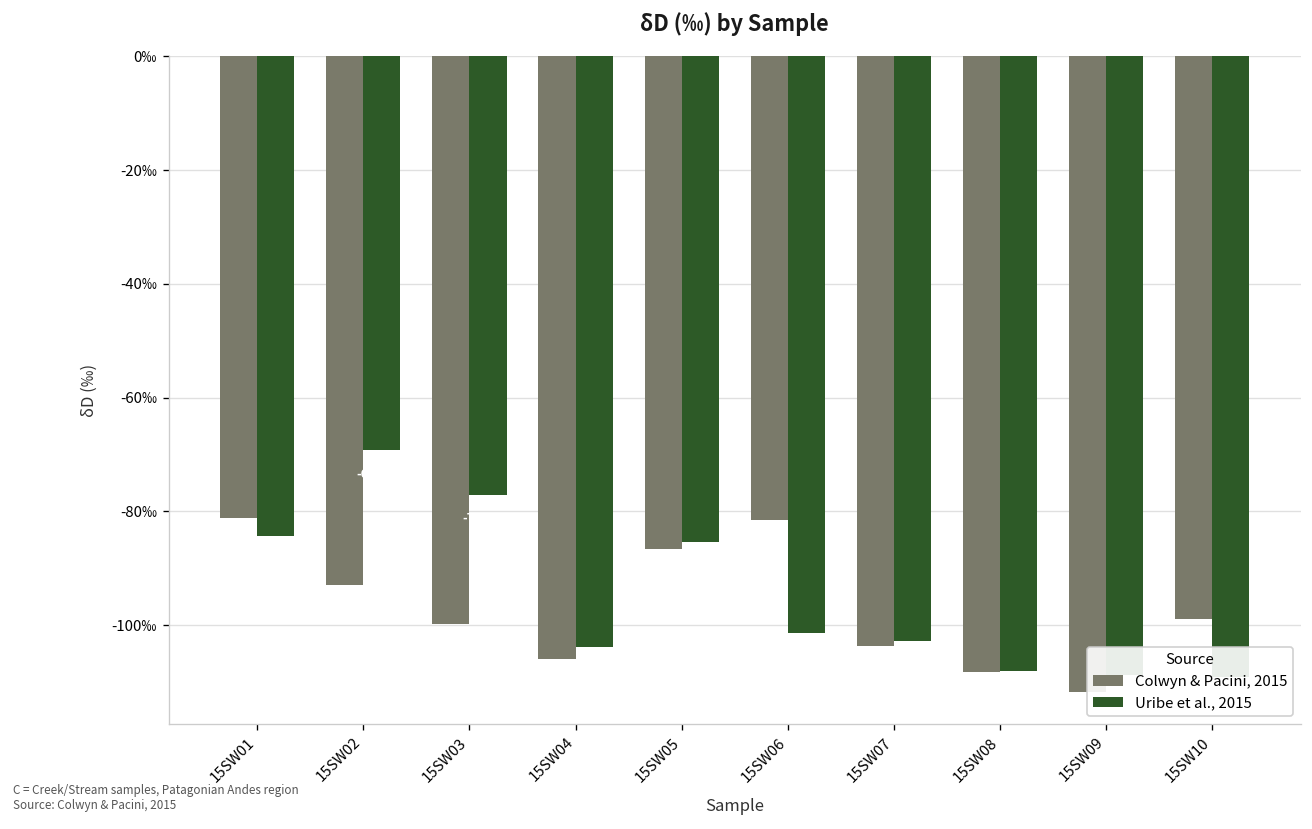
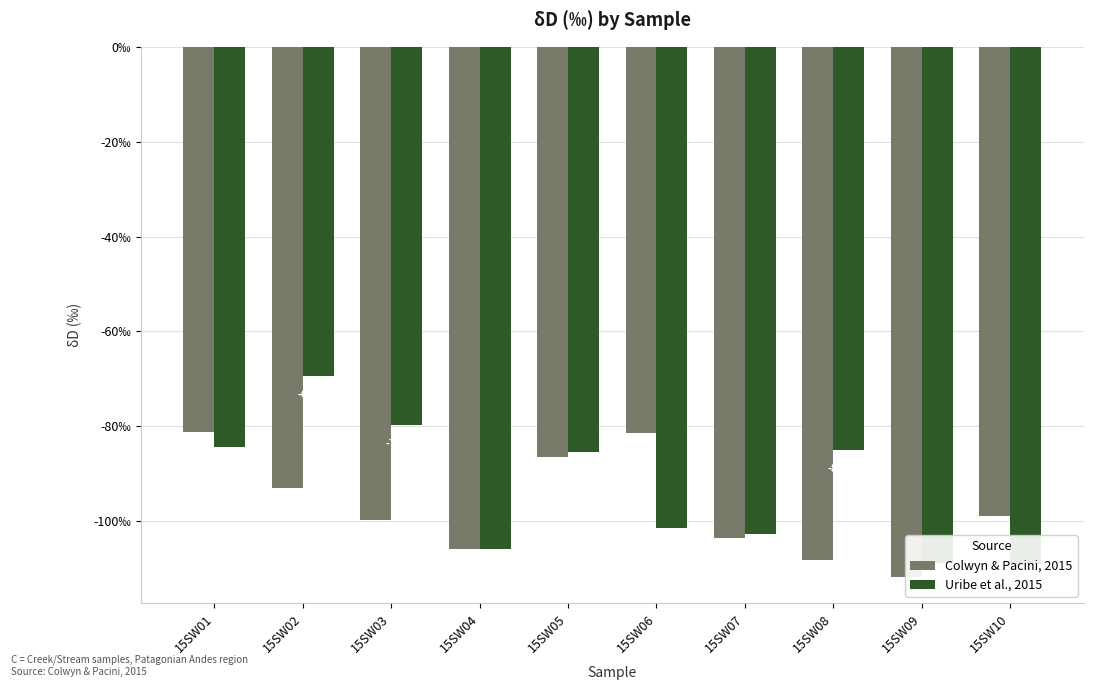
  {
    "Colwyn & Pacini, 2015": {
      "15SW01": "-81‰",
      "15SW02": "-93‰",
      "15SW03": "-100‰",
      "15SW04": "-106‰",
      "15SW05": "-87‰",
      "15SW06": "-81‰",
      "15SW07": "-104‰",
      "15SW08": "-108‰",
      "15SW10": "-99‰"
    },
    "Uribe et al., 2015": {
      "15SW01": "-84‰",
      "15SW02": "-69‰",
-     "15SW03": "-77‰",
-     "15SW04": "-104‰",
+     "15SW03": "-80‰",
+     "15SW04": "-106‰",
      "15SW05": "-85‰",
      "15SW06": "-101‰",
      "15SW07": "-103‰",
-     "15SW08": "-108‰"
+     "15SW08": "-85‰"
    }
  }
